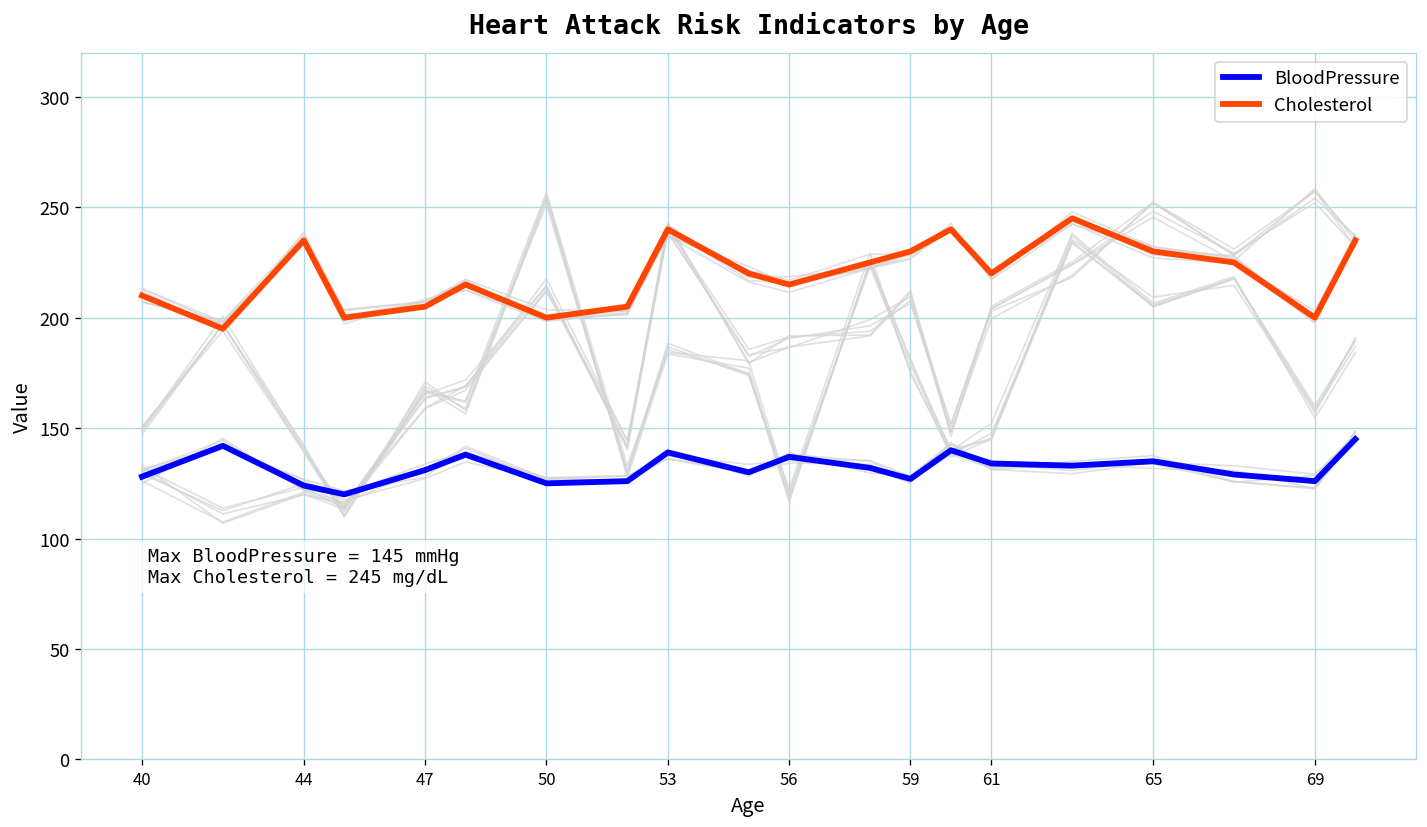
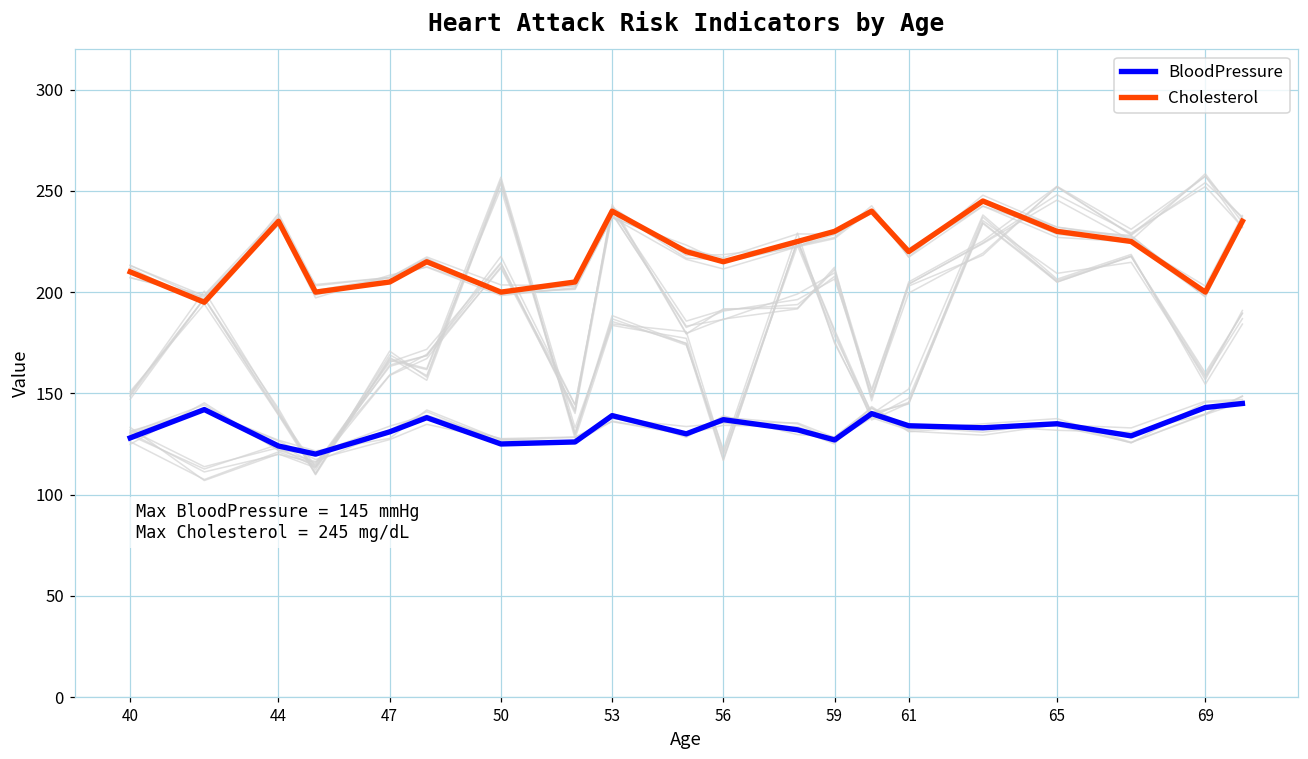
  {
    "BloodPressure": {
-     "69": 126
+     "69": 143
    },
    "Cholesterol": {
      "40": 210,
      "47": 205
    }
  }
